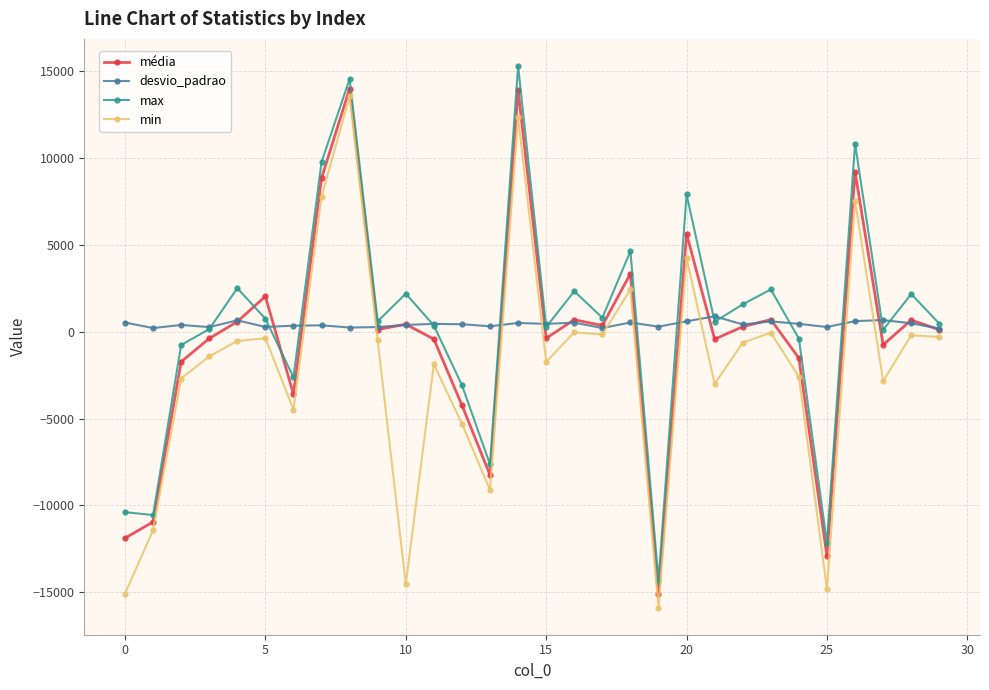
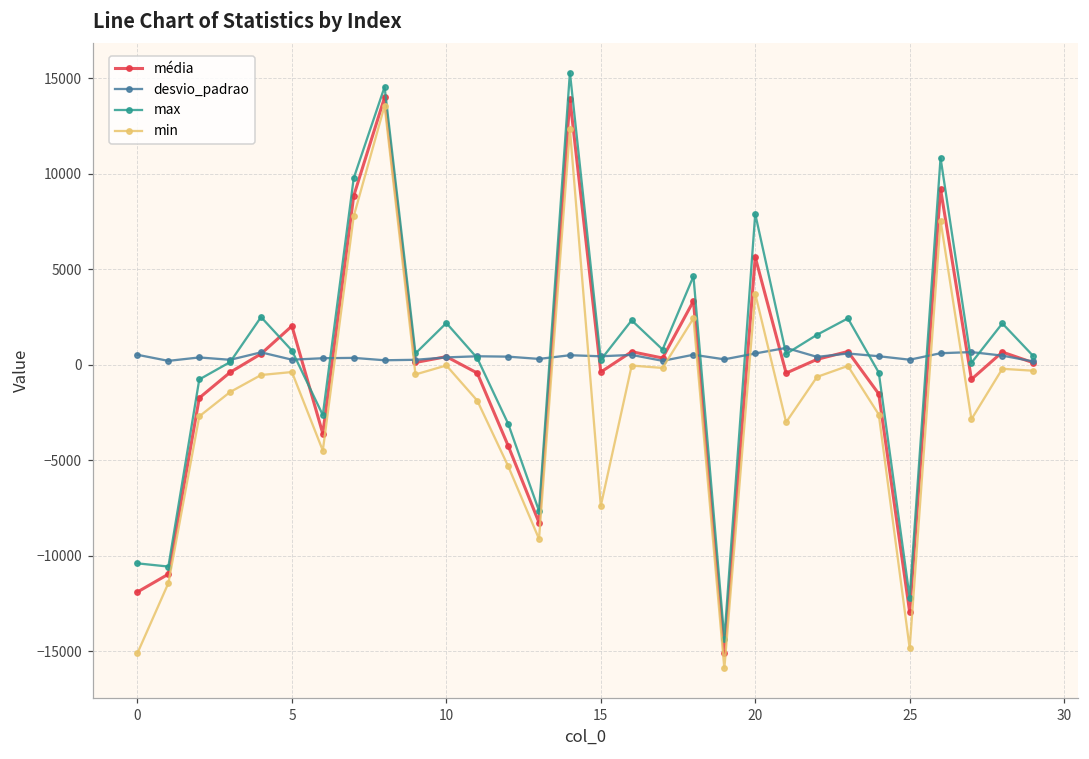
  {
    "média": {
      "0": -11900,
      "5": 2000,
      "15": -400,
      "20": 5600,
      "25": -12900
    },
    "min": {
      "0": -15100,
      "5": -400,
-     "10": -14500,
-     "15": -1700,
-     "20": 4200,
+     "10": 0,
+     "15": -7400,
+     "20": 3700,
      "25": -14800
    }
  }
